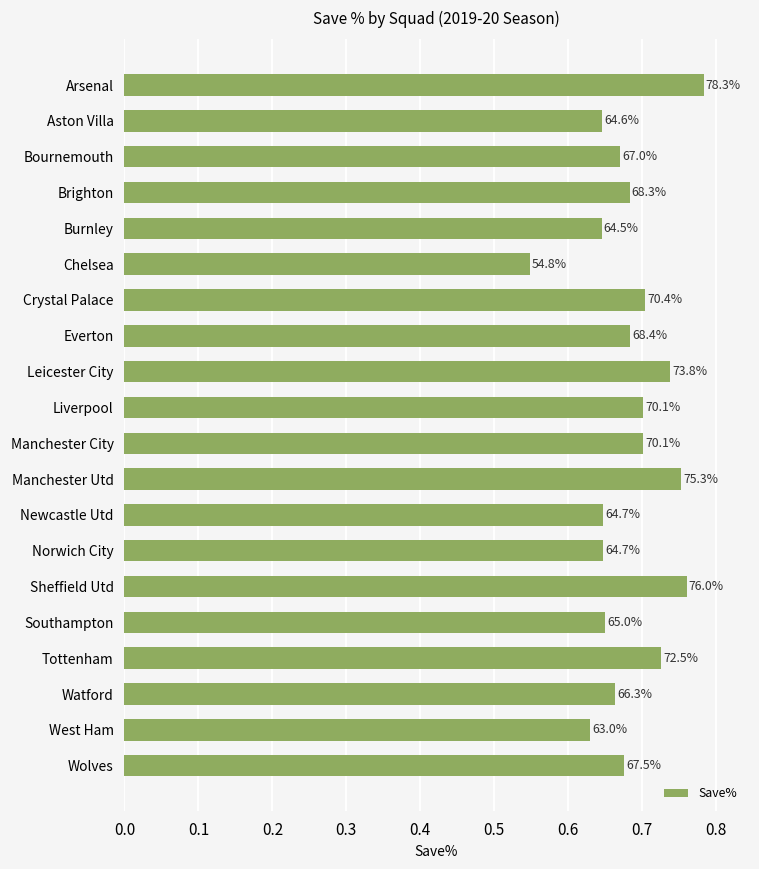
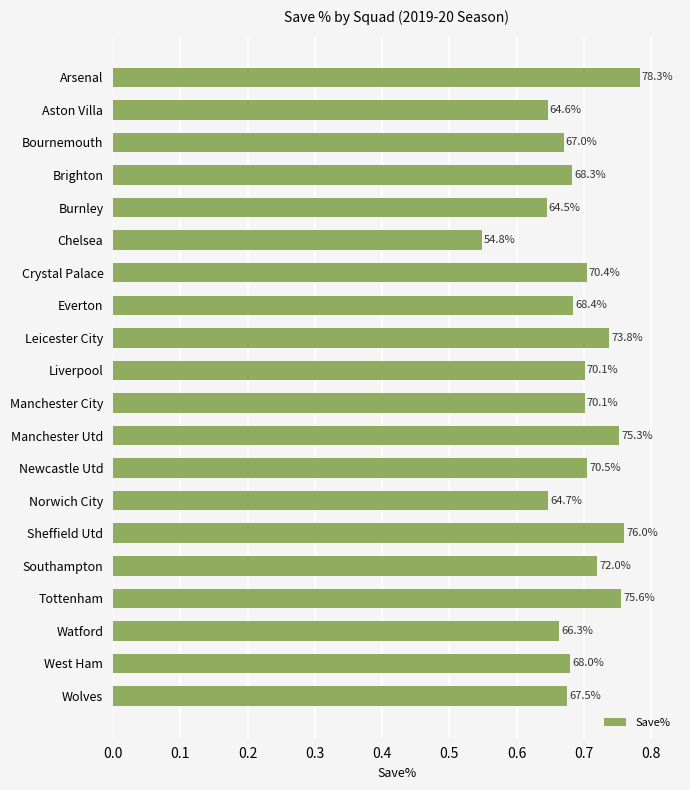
  {
    "Arsenal": "78.3%",
    "Aston Villa": "64.6%",
    "Bournemouth": "67.0%",
    "Brighton": "68.3%",
    "Burnley": "64.5%",
    "Chelsea": "54.8%",
    "Crystal Palace": "70.4%",
    "Everton": "68.4%",
    "Leicester City": "73.8%",
    "Liverpool": "70.1%",
    "Manchester City": "70.1%",
    "Manchester Utd": "75.3%",
-   "Newcastle Utd": "64.7%",
+   "Newcastle Utd": "70.5%",
    "Norwich City": "64.7%",
    "Sheffield Utd": "76.0%",
-   "Southampton": "65.0%",
-   "Tottenham": "72.5%",
+   "Southampton": "72.0%",
+   "Tottenham": "75.6%",
    "Watford": "66.3%",
-   "West Ham": "63.0%",
+   "West Ham": "68.0%",
    "Wolves": "67.5%"
  }
